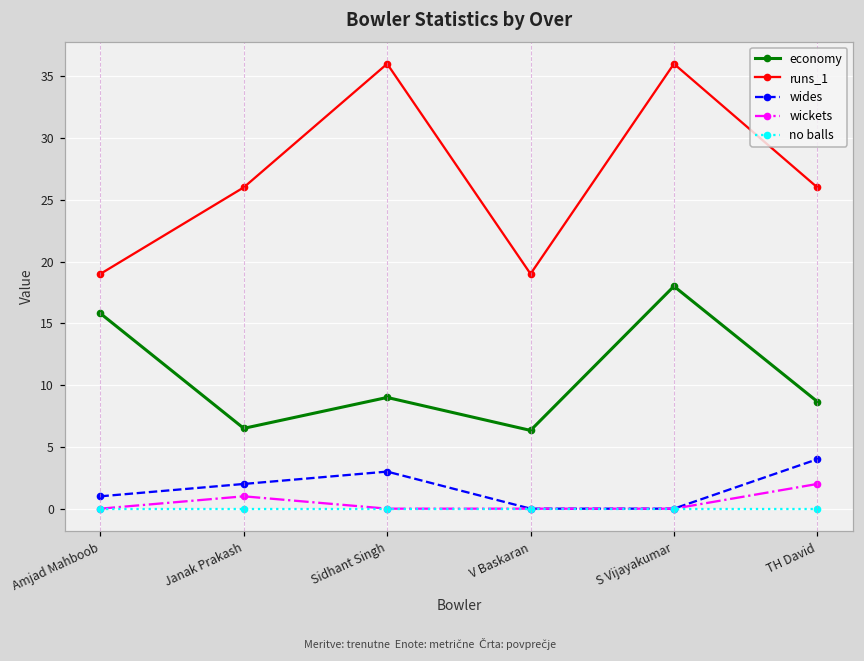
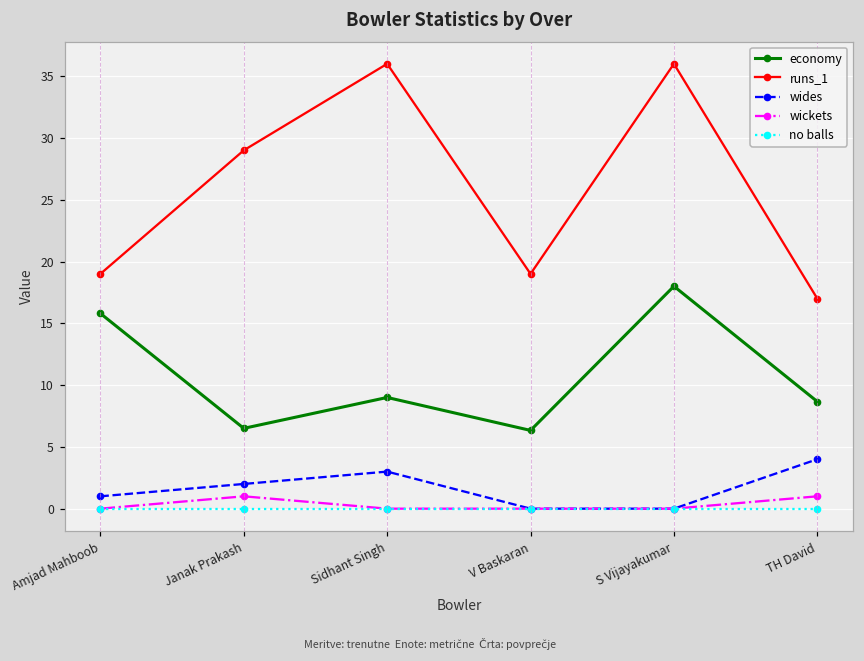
  {
    "economy": {
      "Amjad Mahboob": 16,
      "Janak Prakash": 6.5,
      "Sidhant Singh": 9,
      "V Baskaran": 6.3,
      "S Vijayakumar": 18,
      "TH David": 8.7
    },
    "runs_1": {
      "Amjad Mahboob": 19,
-     "Janak Prakash": 26,
+     "Janak Prakash": 29,
      "Sidhant Singh": 36,
      "V Baskaran": 19,
      "S Vijayakumar": 36,
-     "TH David": 26
+     "TH David": 17
    },
    "wides": {
      "Amjad Mahboob": 1,
      "Janak Prakash": 2,
      "Sidhant Singh": 3,
      "TH David": 4
    },
    "wickets": {
      "Janak Prakash": 1,
-     "TH David": 2
+     "TH David": 1
    },
    "no balls": {
      "Janak Prakash": 0,
      "TH David": 0
    }
  }
